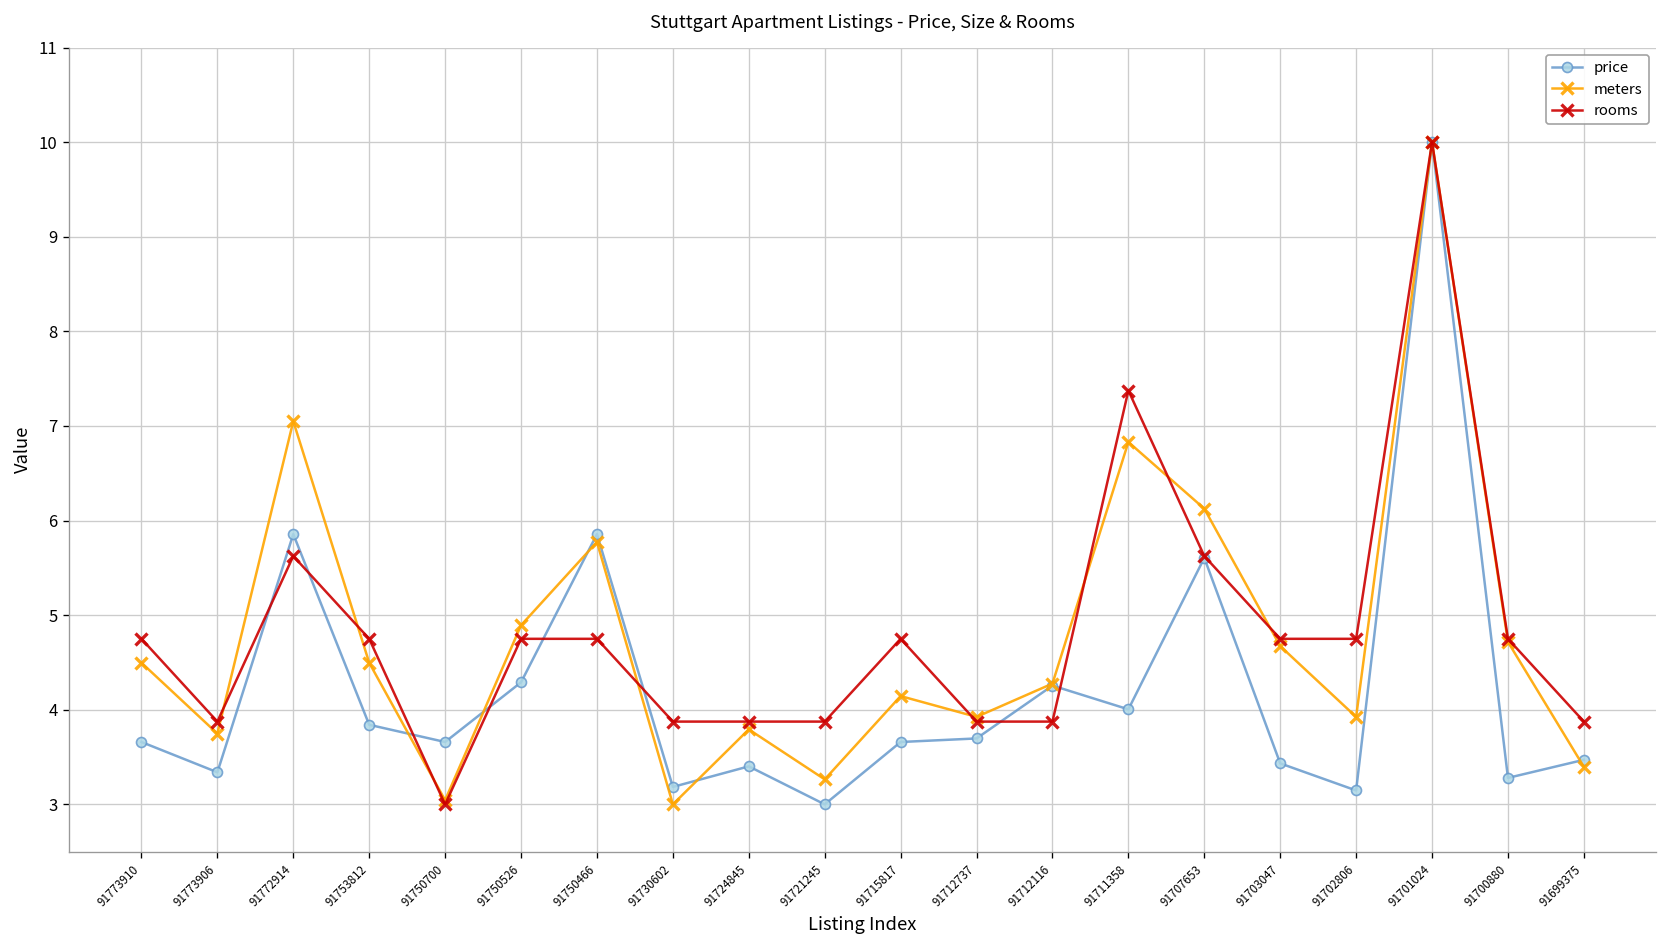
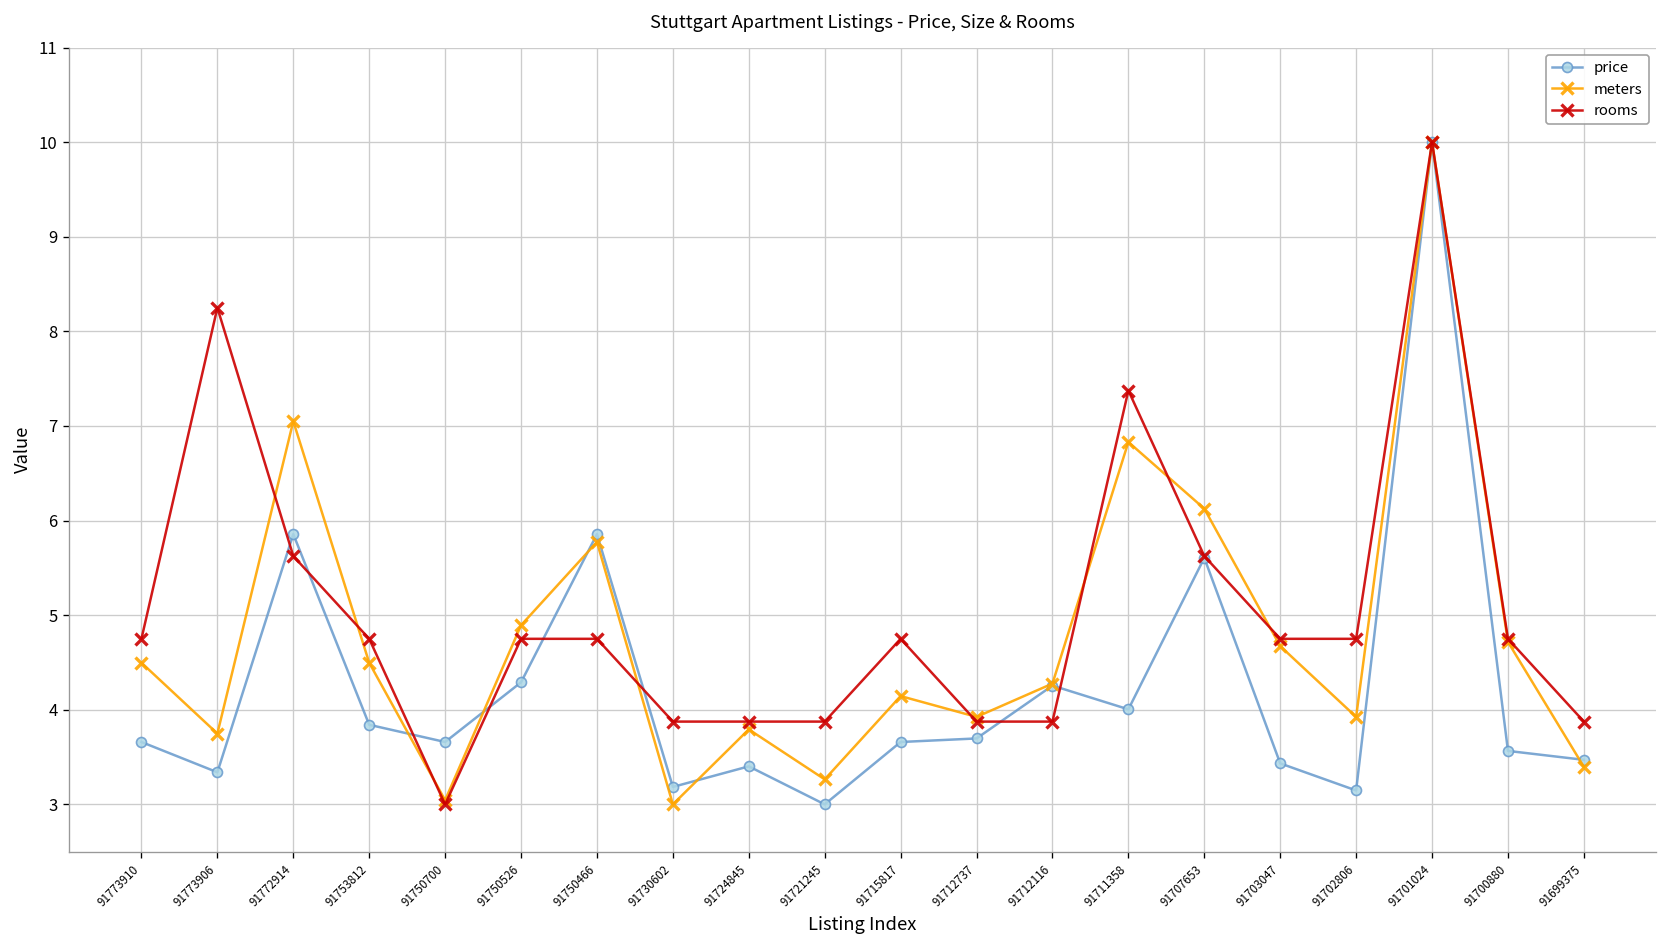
  {
    "price": {
      "91773910": 3.7,
      "91773906": 3.3,
      "91772914": 5.9,
      "91753812": 3.8,
      "91750700": 3.7,
      "91750526": 4.3,
      "91750466": 5.9,
      "91730602": 3.2,
      "91724845": 3.4,
      "91721245": 3.0,
      "91715817": 3.7,
      "91712737": 3.7,
      "91711358": 4.0,
      "91703047": 3.4,
      "91702806": 3.1,
-     "91700880": 3.3,
+     "91700880": 3.6,
      "91699375": 3.5
    },
    "meters": {
      "91773910": 4.5,
      "91773906": 3.7,
      "91772914": 7.1,
      "91753812": 4.5,
      "91750700": 3.0,
      "91750526": 4.9,
      "91750466": 5.8,
      "91730602": 3.0,
      "91724845": 3.8,
      "91721245": 3.3,
      "91715817": 4.1,
      "91712737": 3.9,
      "91711358": 6.8,
      "91707653": 6.1,
      "91703047": 4.7,
      "91702806": 3.9,
      "91700880": 4.7,
      "91699375": 3.4
    },
    "rooms": {
      "91773910": 4.8,
-     "91773906": 3.9,
+     "91773906": 8.3,
      "91772914": 5.6,
      "91753812": 4.8,
      "91750700": 3.0,
      "91750526": 4.8,
      "91750466": 4.8,
      "91730602": 3.9,
      "91724845": 3.9,
      "91721245": 3.9,
      "91715817": 4.8,
      "91712737": 3.9,
      "91712116": 3.9,
      "91711358": 7.4,
      "91703047": 4.8,
      "91702806": 4.8,
      "91700880": 4.8,
      "91699375": 3.9
    }
  }
